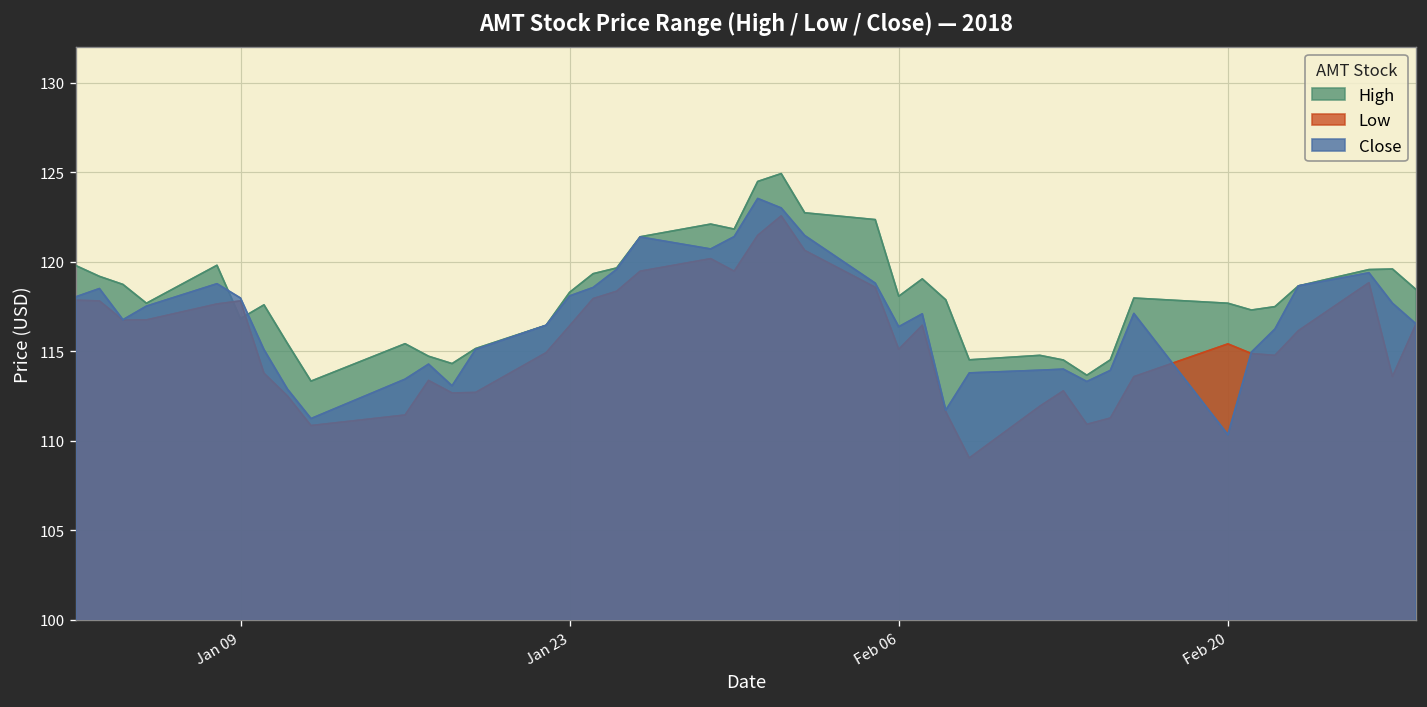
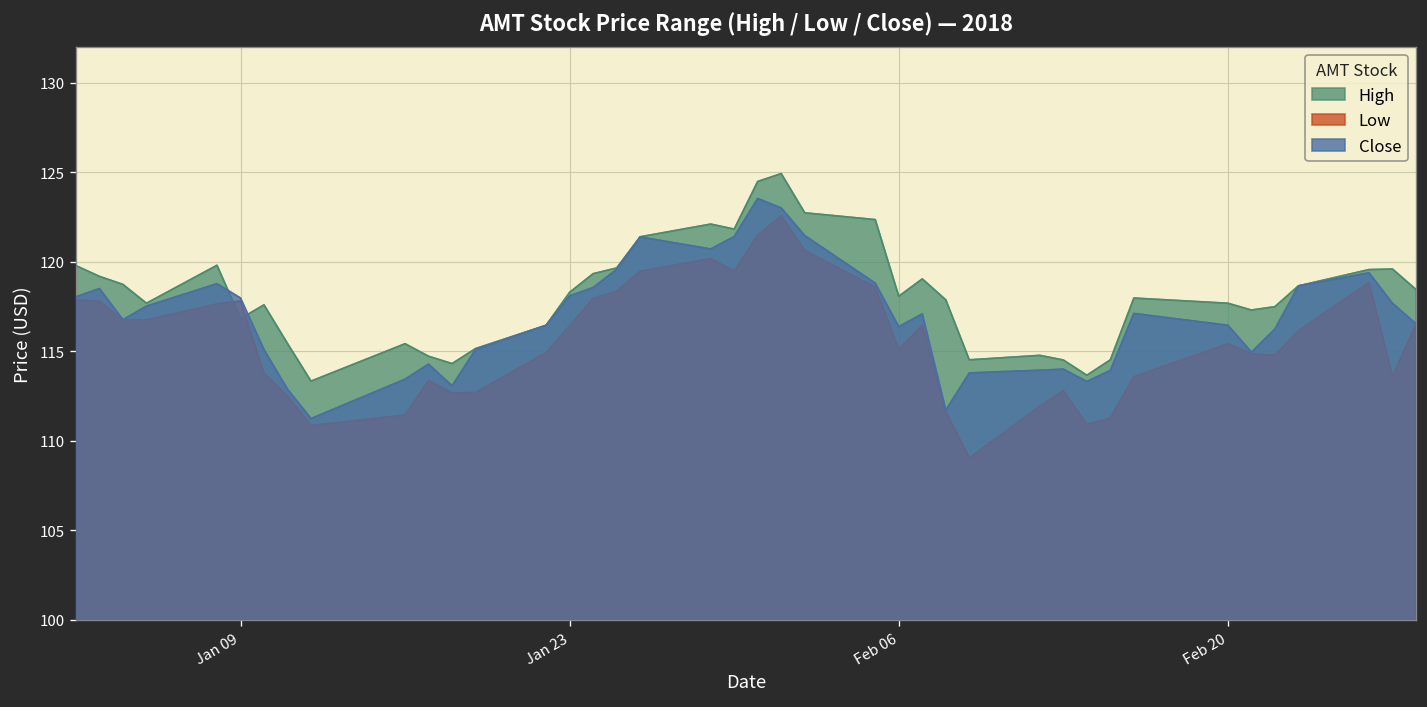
  {
    "High": {
      "Jan 09": 116.8,
      "Jan 23": 118.3,
      "Feb 06": 118.1,
      "Feb 20": 117.7
    },
    "Low": {
      "Jan 23": 116.4,
      "Feb 06": 115.1,
      "Feb 20": 115.4
    },
    "Close": {
      "Jan 23": 118.1,
      "Feb 06": 116.4,
-     "Feb 20": 110.3
+     "Feb 20": 116.5
    }
  }
